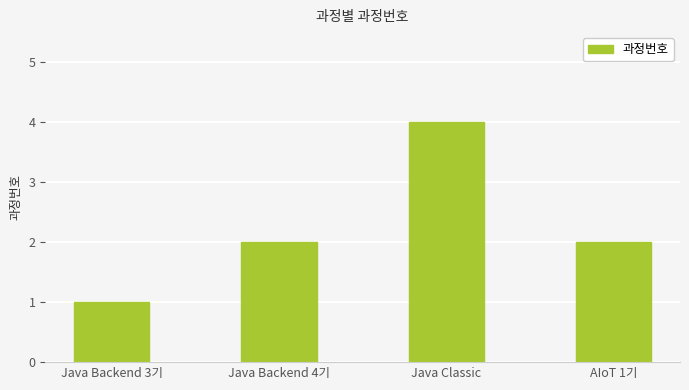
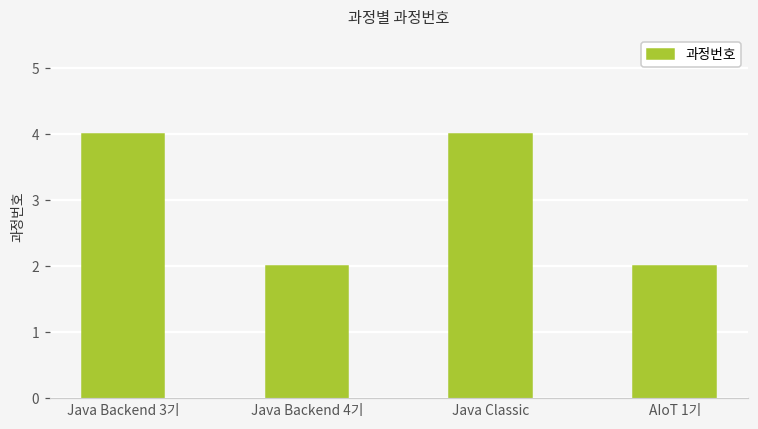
  {
-   "Java Backend 3기": 1,
+   "Java Backend 3기": 4,
    "Java Backend 4기": 2,
    "Java Classic": 4,
    "AIoT 1기": 2
  }
